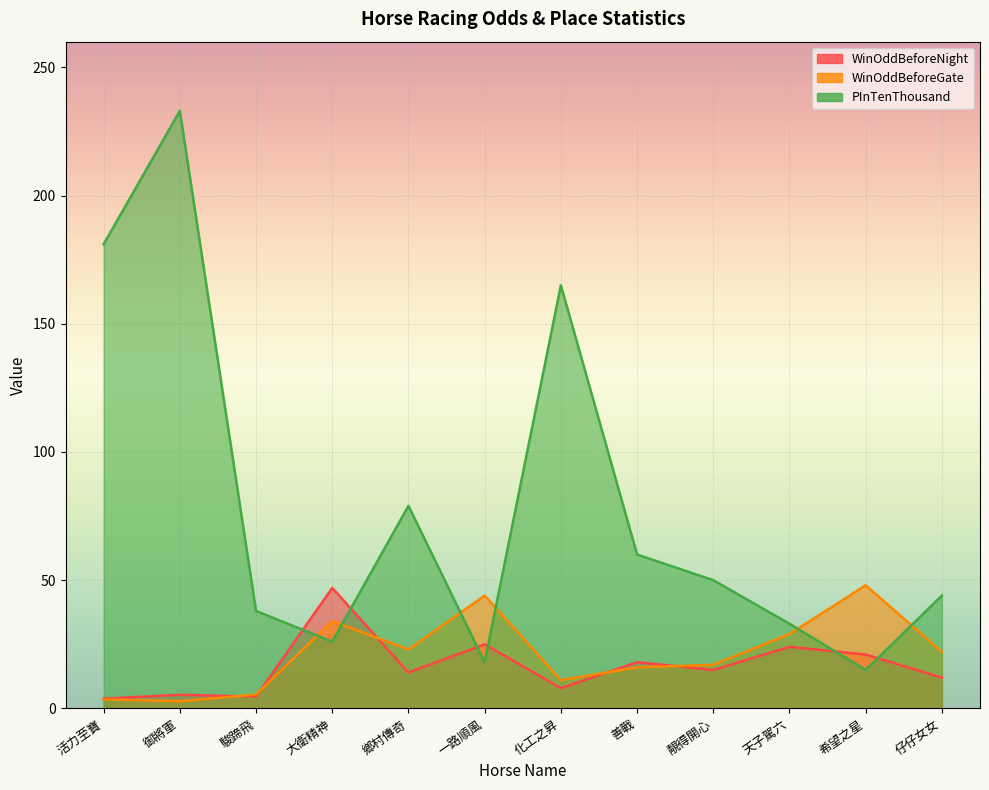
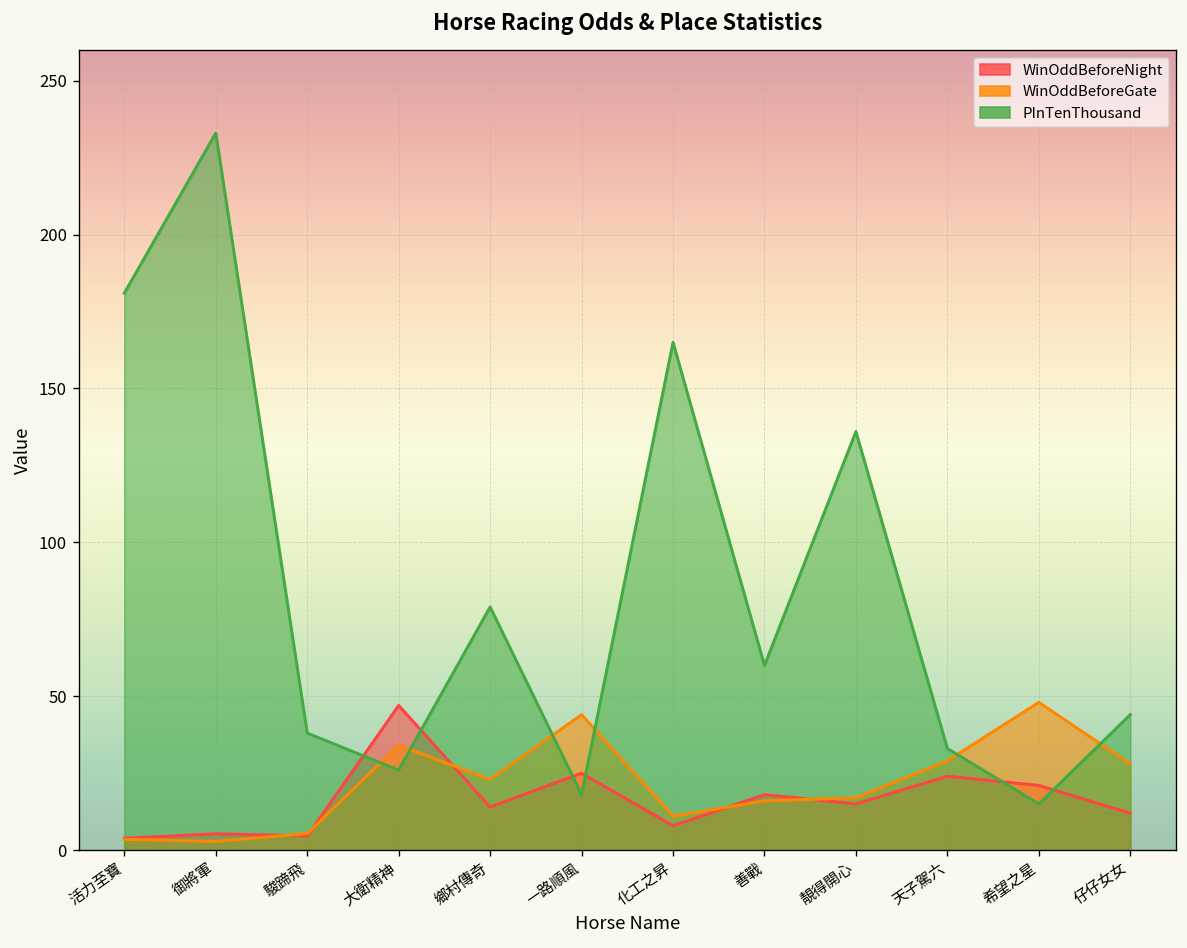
  {
    "WinOddBeforeNight": {
      "御將軍": 5,
      "大衛精神": 47,
      "鄉村傳奇": 14,
      "一路順風": 25,
      "化工之昇": 8,
      "善戰": 18,
      "靚得開心": 15,
      "天子駕六": 24,
      "希望之星": 21,
      "仔仔女女": 12
    },
    "WinOddBeforeGate": {
      "御將軍": 3,
      "大衛精神": 34,
      "鄉村傳奇": 23,
      "一路順風": 44,
      "化工之昇": 11,
      "善戰": 16,
      "靚得開心": 17,
      "天子駕六": 29,
      "希望之星": 48,
-     "仔仔女女": 22
+     "仔仔女女": 28
    },
    "PInTenThousand": {
      "活力至寶": 181,
      "御將軍": 233,
      "駿蹄飛": 38,
      "大衛精神": 26,
      "鄉村傳奇": 79,
      "一路順風": 18,
      "化工之昇": 165,
      "善戰": 60,
-     "靚得開心": 50,
+     "靚得開心": 136,
      "天子駕六": 33,
      "希望之星": 15,
      "仔仔女女": 44
    }
  }
